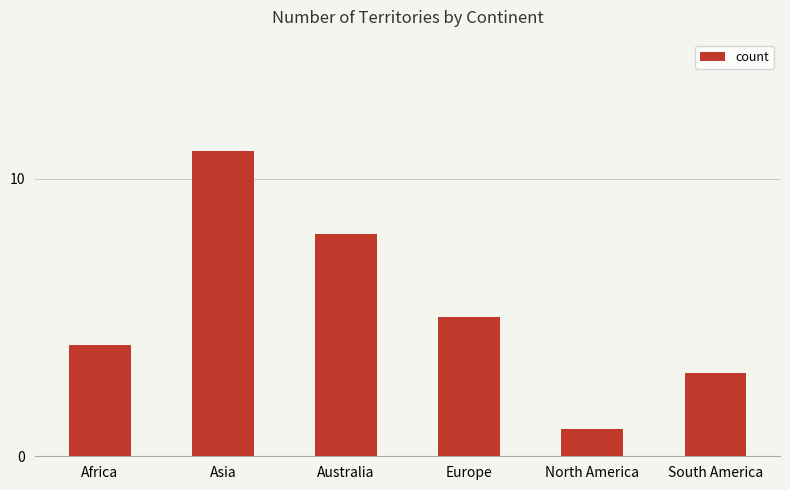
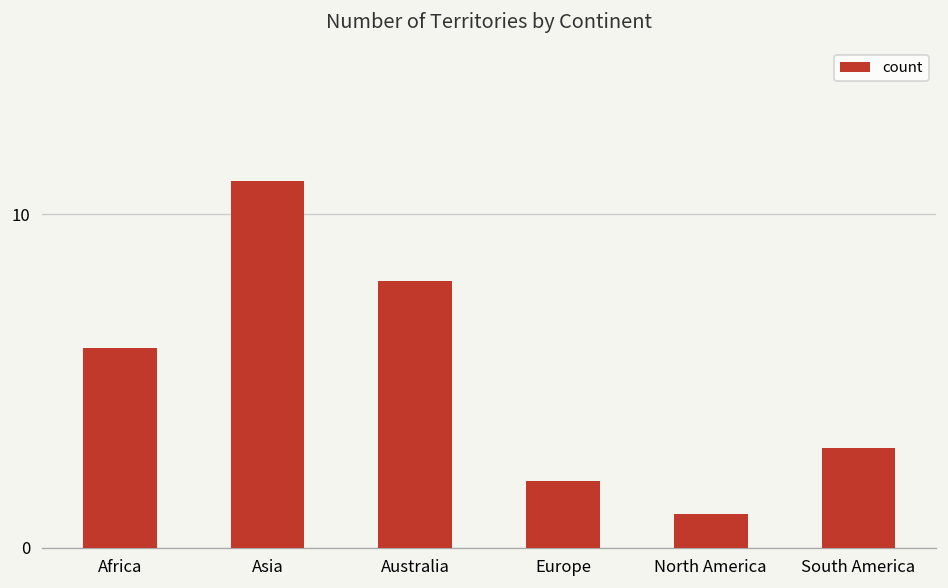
  {
-   "Africa": 4,
+   "Africa": 6,
    "Asia": 11,
    "Australia": 8,
-   "Europe": 5,
+   "Europe": 2,
    "North America": 1,
    "South America": 3
  }
